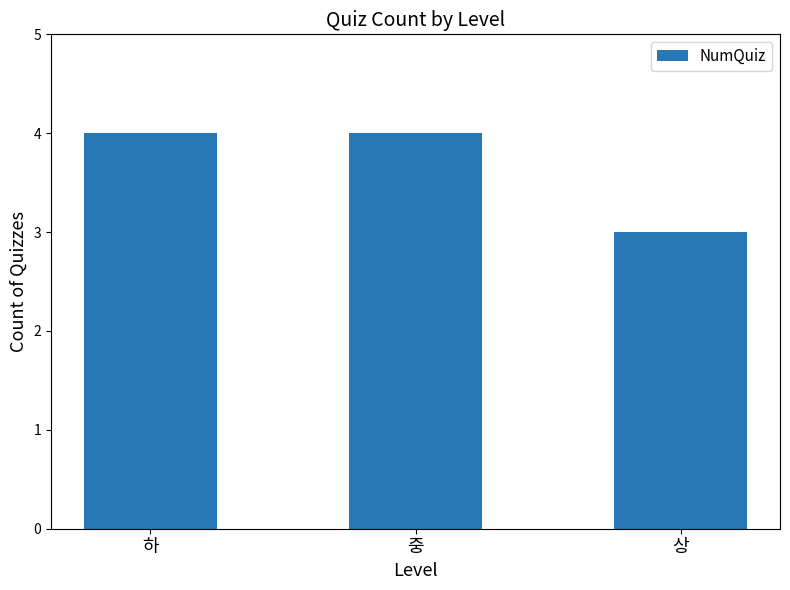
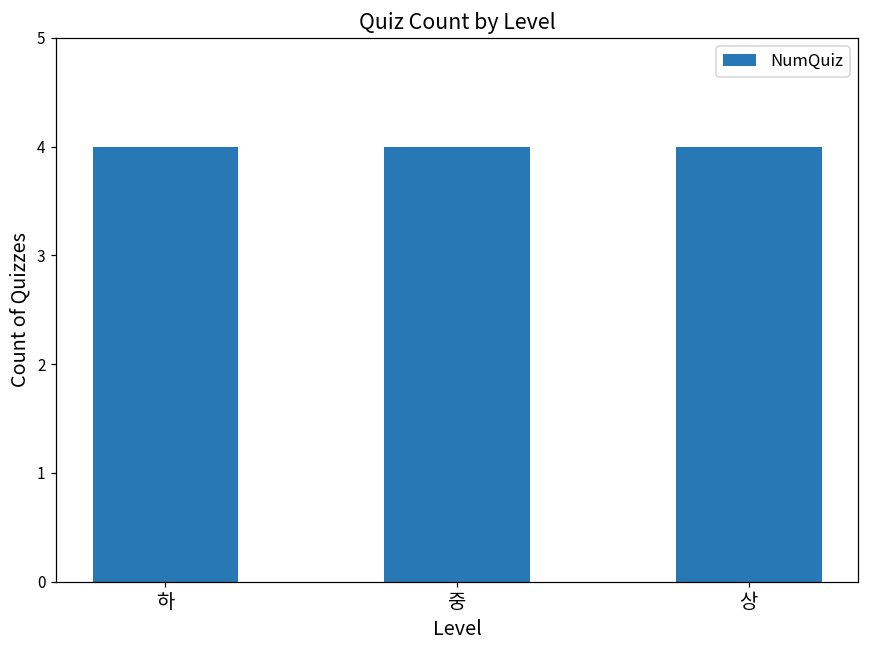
  {
    "하": 4,
    "중": 4,
-   "상": 3
+   "상": 4
  }
